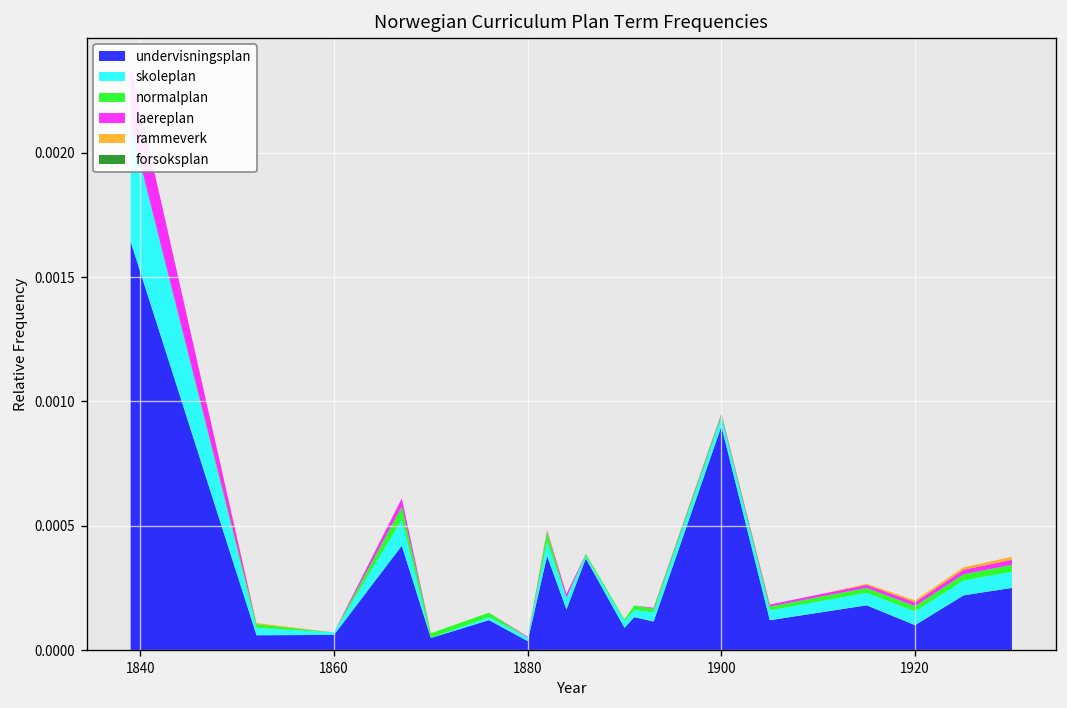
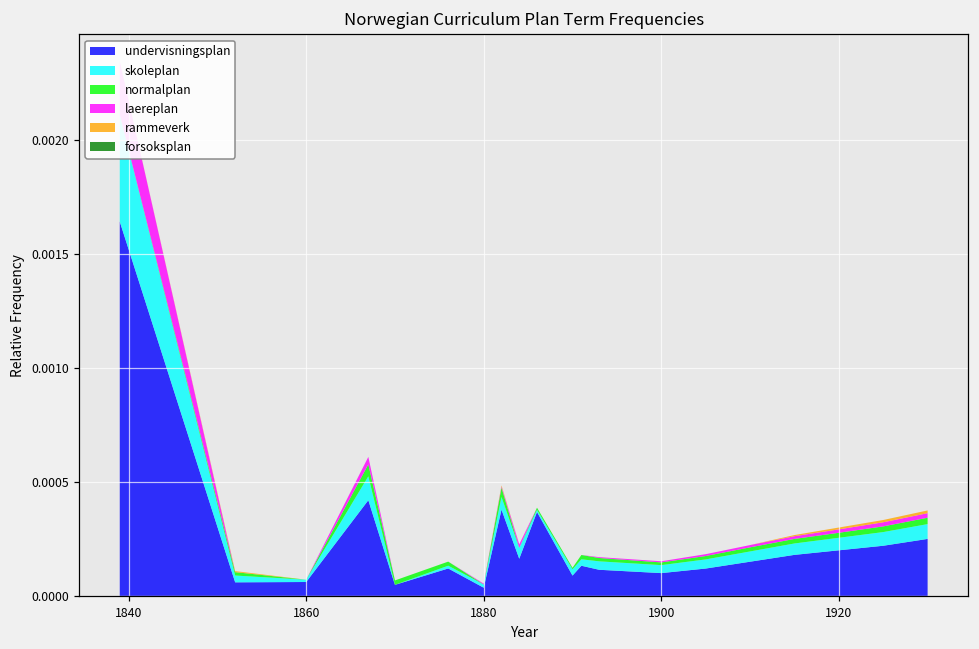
  {
    "undervisningsplan": {
      "1880": 0.00004,
-     "1900": 0.0009,
-     "1920": 0.0001
+     "1900": 0.0001,
+     "1920": 0.0002
    },
    "skoleplan": {
      "1920": 0.00005
    },
    "normalplan": {
      "1920": 0.00002
    }
  }
